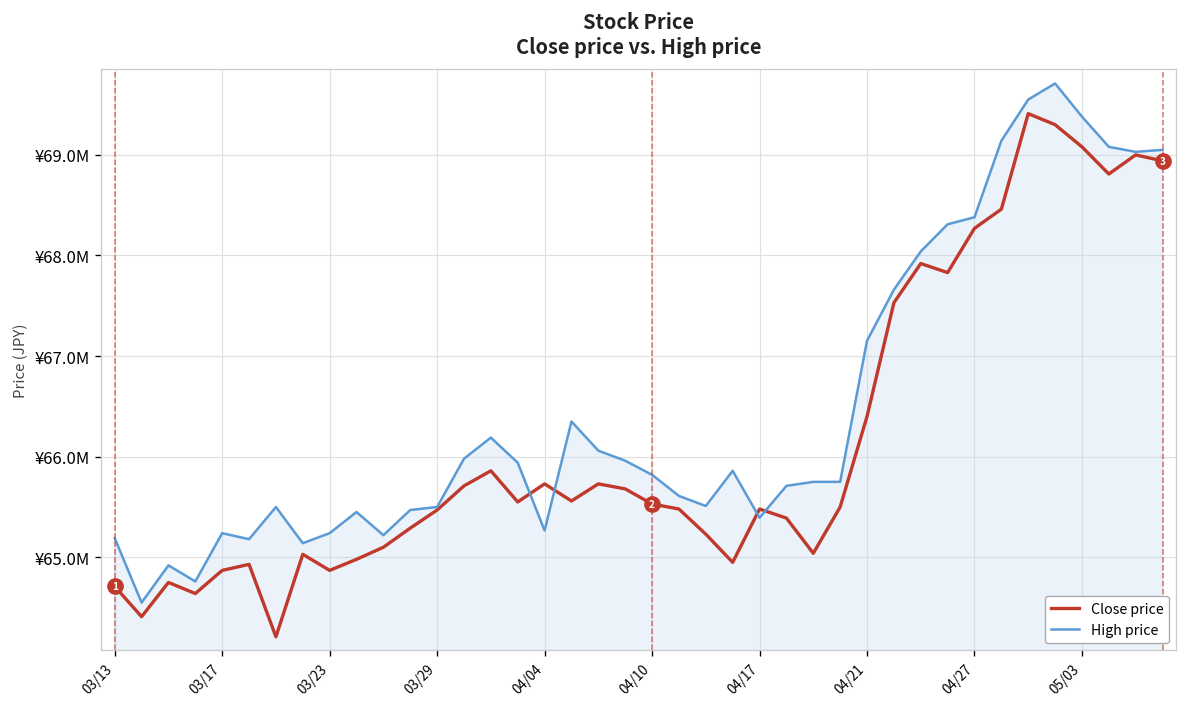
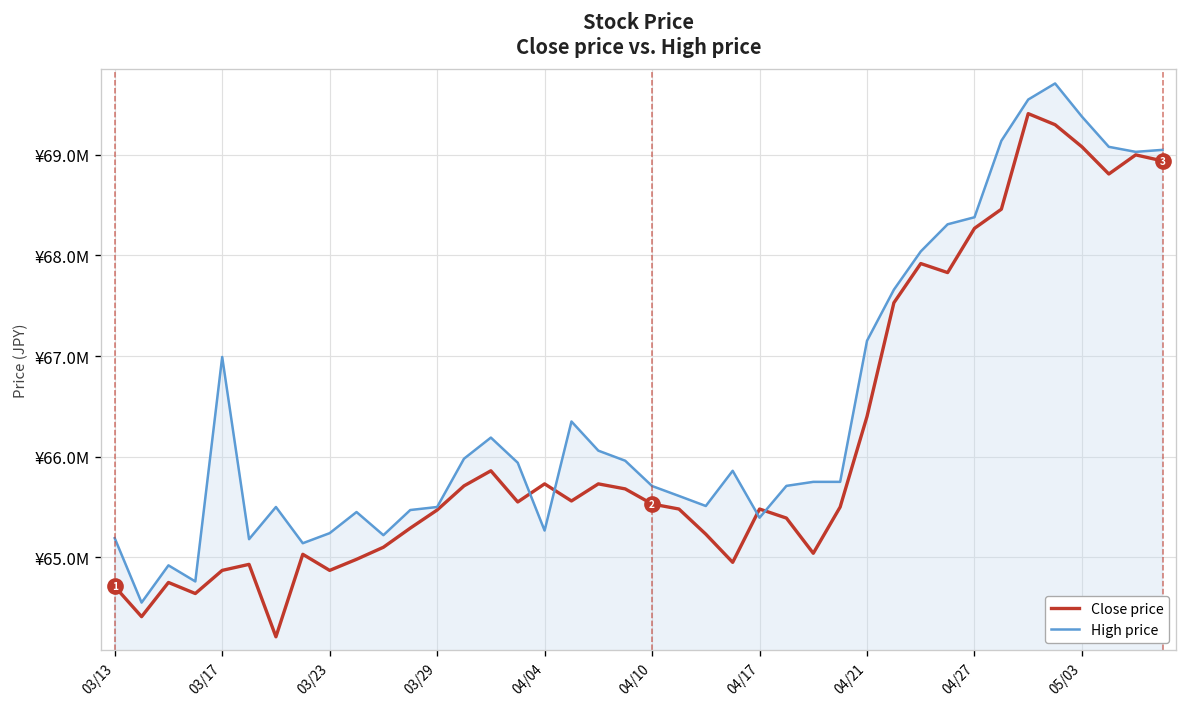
  {
    "High price": {
      "03/13": "¥65200000",
-     "03/17": "¥65200000",
+     "03/17": "¥67000000",
      "03/23": "¥65200000",
      "03/29": "¥65500000",
      "04/04": "¥65300000",
-     "04/10": "¥65800000",
+     "04/10": "¥65700000",
      "04/17": "¥65400000",
      "04/21": "¥67200000",
      "04/27": "¥68400000",
      "05/03": "¥69400000"
    }
  }
